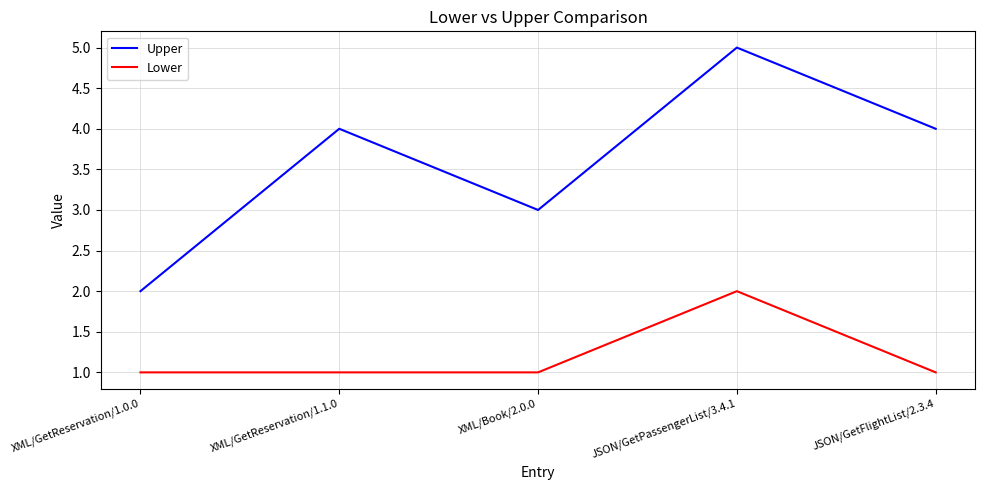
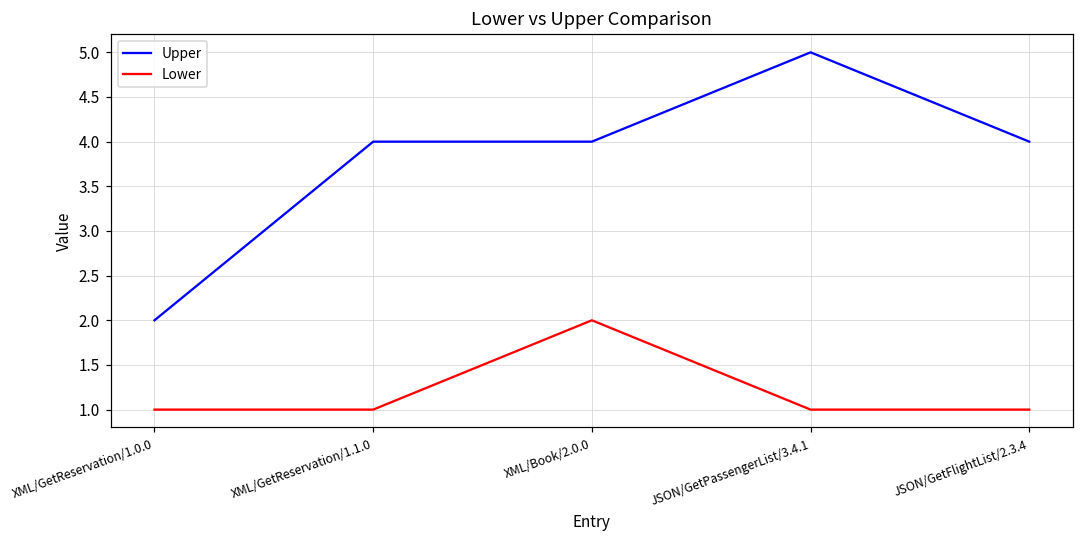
  {
    "Upper": {
      "XML/GetReservation/1.0.0": 2,
      "XML/GetReservation/1.1.0": 4,
-     "XML/Book/2.0.0": 3,
+     "XML/Book/2.0.0": 4,
      "JSON/GetPassengerList/3.4.1": 5,
      "JSON/GetFlightList/2.3.4": 4
    },
    "Lower": {
      "XML/GetReservation/1.0.0": 1,
      "XML/GetReservation/1.1.0": 1,
-     "XML/Book/2.0.0": 1,
-     "JSON/GetPassengerList/3.4.1": 2,
+     "XML/Book/2.0.0": 2,
+     "JSON/GetPassengerList/3.4.1": 1,
      "JSON/GetFlightList/2.3.4": 1
    }
  }
